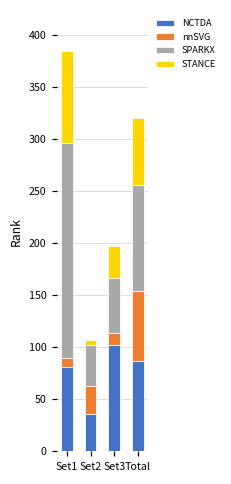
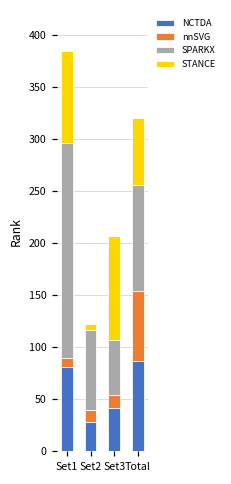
  {
    "NCTDA": {
      "Set1": 80,
-     "Set2": 40,
-     "Set3": 100,
+     "Set2": 30,
+     "Set3": 40,
      "Total": 90
    },
    "nnSVG": {
      "Set1": 10,
-     "Set2": 30,
+     "Set2": 10,
      "Set3": 10,
      "Total": 70
    },
    "SPARKX": {
      "Set1": 210,
-     "Set2": 40,
+     "Set2": 80,
      "Set3": 50,
      "Total": 100
    },
    "STANCE": {
      "Set1": 90,
      "Set2": 10,
-     "Set3": 30,
+     "Set3": 100,
      "Total": 70
    }
  }
